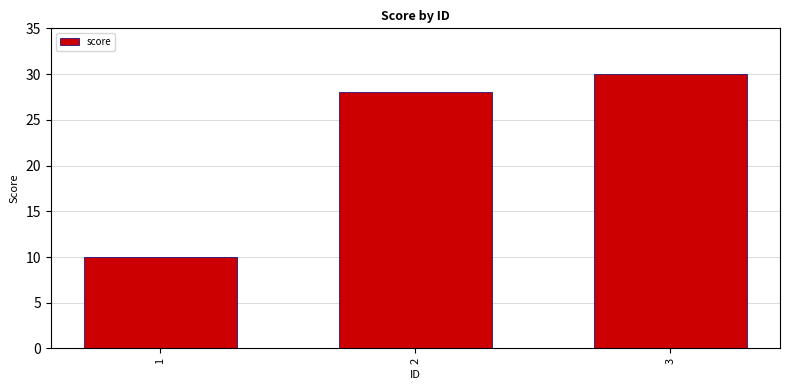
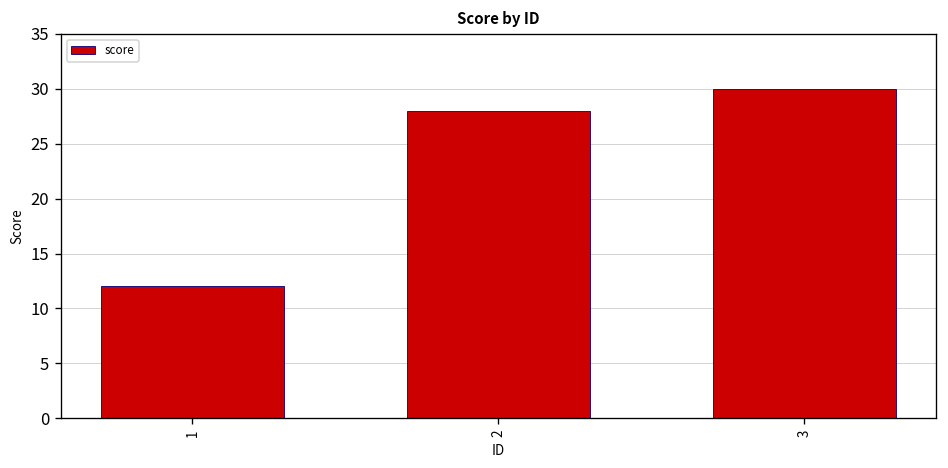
  {
-   "1": 10,
+   "1": 12,
    "2": 28,
    "3": 30
  }
